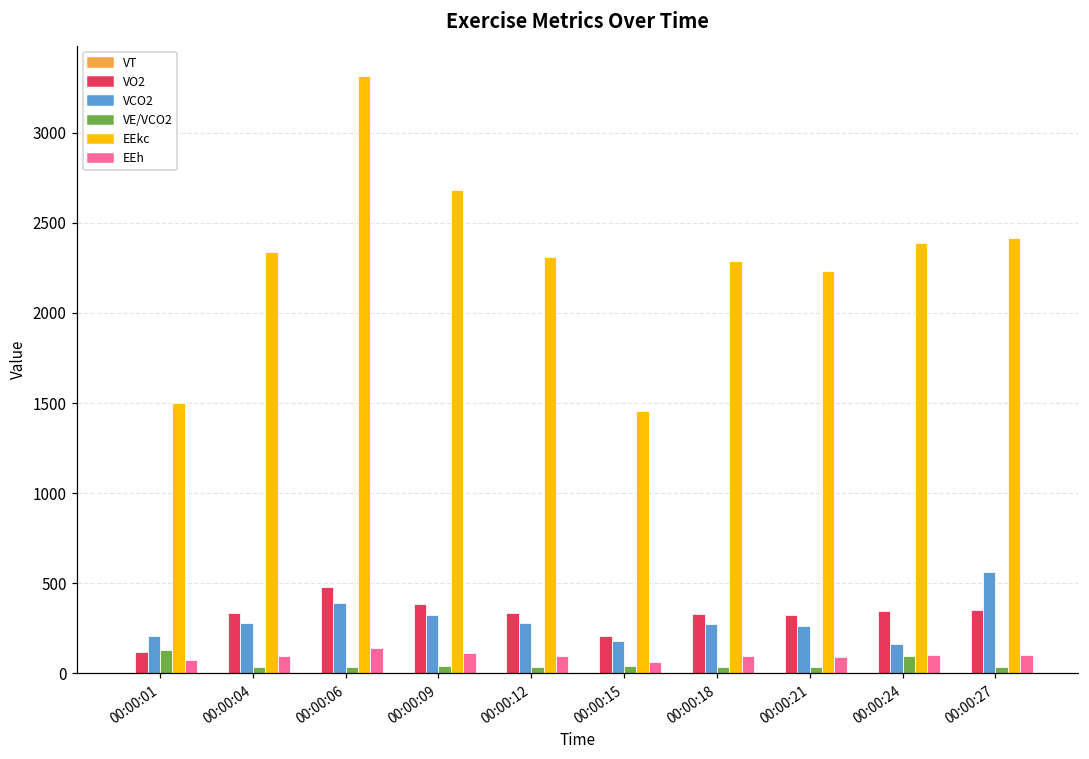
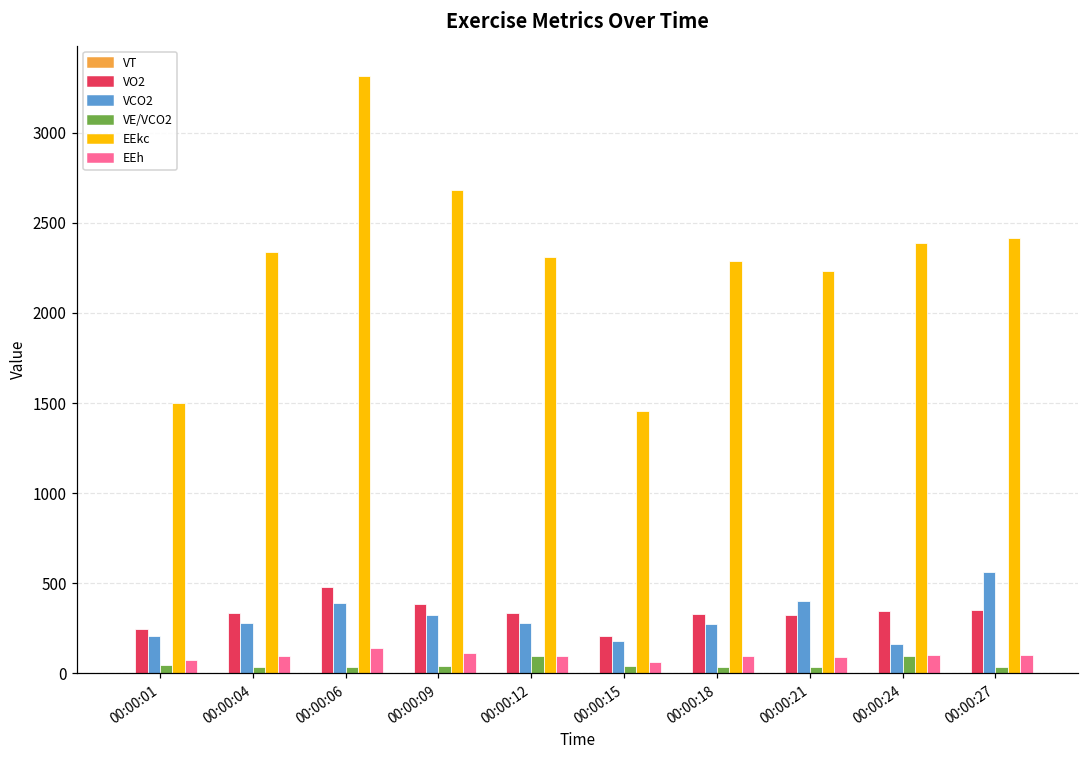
  {
    "VO2": {
-     "00:00:01": 120,
+     "00:00:01": 250,
      "00:00:04": 340,
      "00:00:06": 480,
      "00:00:09": 390,
      "00:00:12": 330,
      "00:00:15": 210,
      "00:00:18": 330,
      "00:00:21": 320,
      "00:00:24": 350,
      "00:00:27": 350
    },
    "VCO2": {
      "00:00:01": 200,
      "00:00:04": 280,
      "00:00:06": 390,
      "00:00:09": 320,
      "00:00:12": 280,
      "00:00:15": 180,
      "00:00:18": 270,
-     "00:00:21": 260,
+     "00:00:21": 400,
      "00:00:24": 160,
      "00:00:27": 560
    },
    "VE/VCO2": {
-     "00:00:01": 130,
+     "00:00:01": 40,
      "00:00:04": 40,
      "00:00:06": 40,
      "00:00:09": 40,
-     "00:00:12": 40,
+     "00:00:12": 100,
      "00:00:15": 40,
      "00:00:18": 40,
      "00:00:21": 40,
      "00:00:24": 100,
      "00:00:27": 40
    },
    "EEkc": {
      "00:00:01": 1500,
      "00:00:04": 2340,
      "00:00:06": 3320,
      "00:00:09": 2680,
      "00:00:12": 2310,
      "00:00:15": 1460,
      "00:00:18": 2290,
      "00:00:21": 2230,
      "00:00:24": 2390,
      "00:00:27": 2420
    },
    "EEh": {
      "00:00:01": 70,
      "00:00:04": 100,
      "00:00:06": 140,
      "00:00:09": 110,
      "00:00:12": 100,
      "00:00:15": 60,
      "00:00:18": 100,
      "00:00:21": 90,
      "00:00:24": 100,
      "00:00:27": 100
    }
  }
